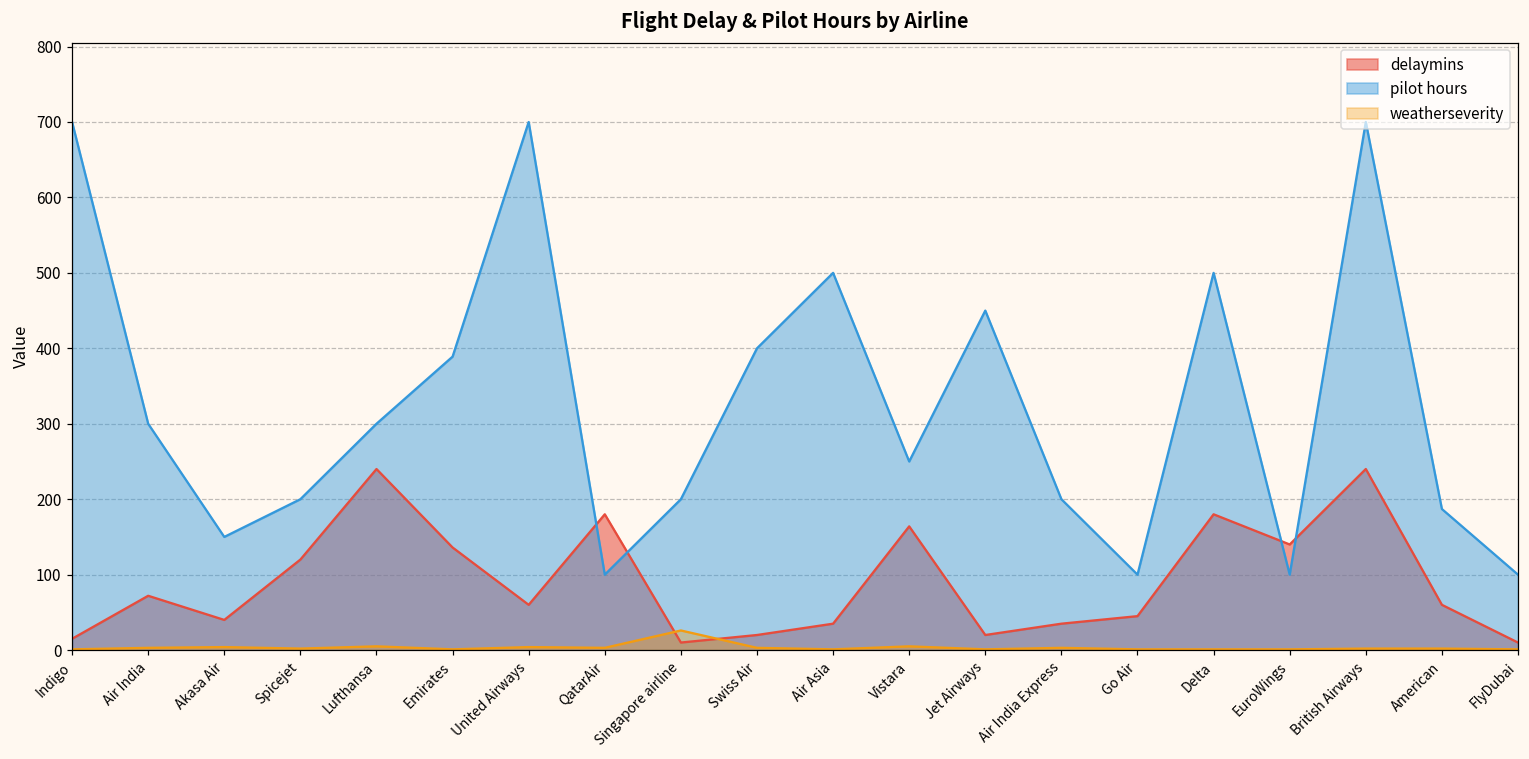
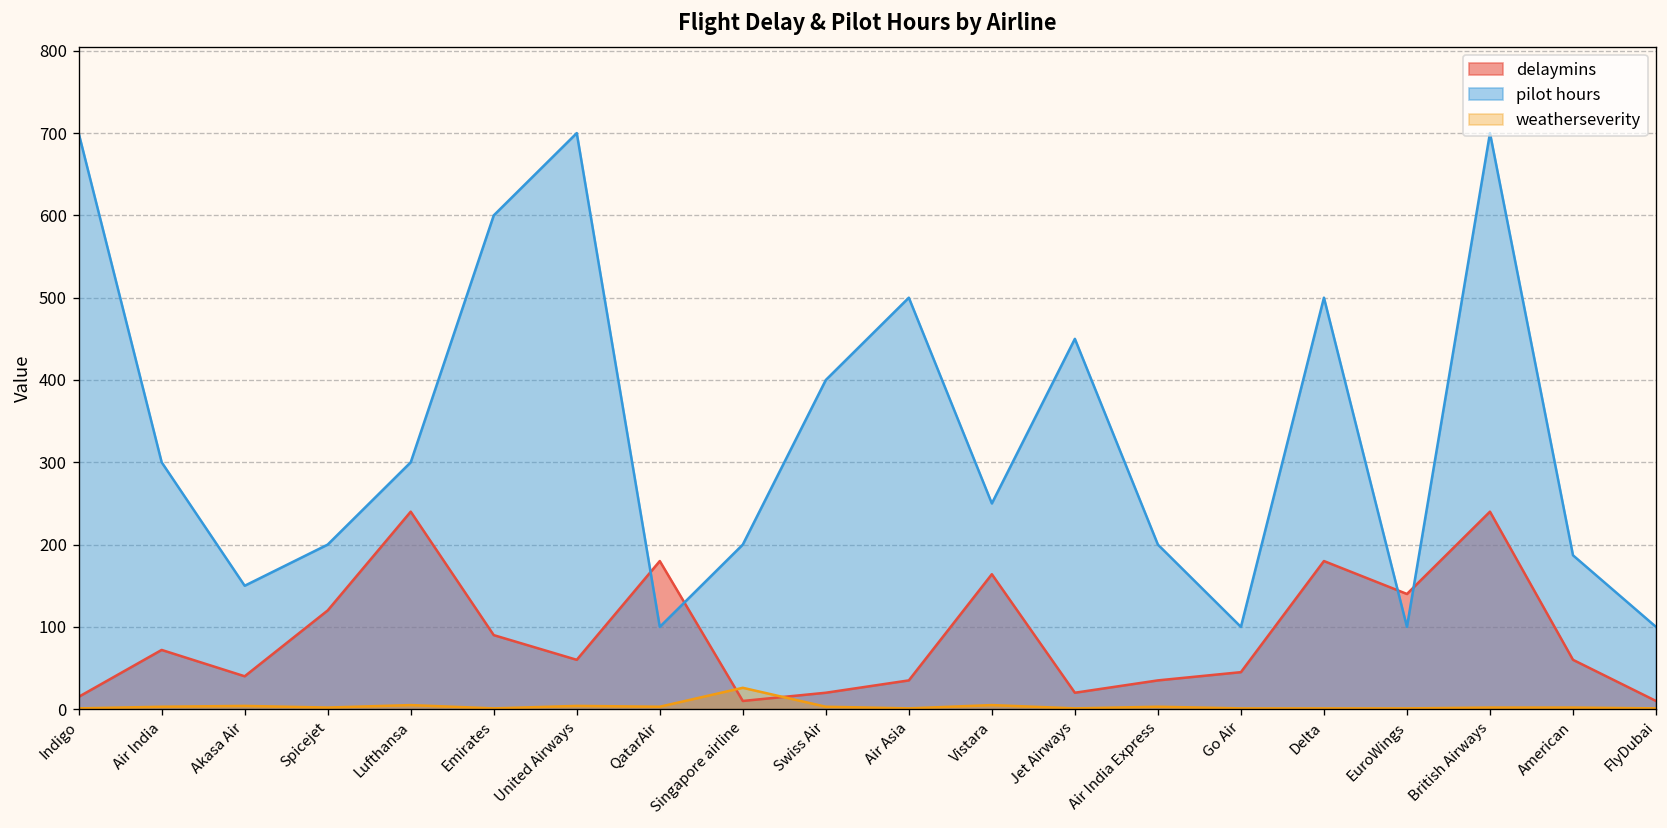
  {
    "delaymins": {
      "Indigo": 20,
      "Air India": 70,
      "Akasa Air": 40,
      "Spicejet": 120,
      "Lufthansa": 240,
-     "Emirates": 140,
+     "Emirates": 90,
      "United Airways": 60,
      "QatarAir": 180,
      "Singapore airline": 10,
      "Swiss Air": 20,
      "Air Asia": 40,
      "Vistara": 160,
      "Jet Airways": 20,
      "Air India Express": 40,
      "Go Air": 50,
      "Delta": 180,
      "EuroWings": 140,
      "British Airways": 240,
      "American": 60,
      "FlyDubai": 10
    },
    "pilot hours": {
      "Indigo": 700,
      "Air India": 300,
      "Akasa Air": 150,
      "Spicejet": 200,
      "Lufthansa": 300,
-     "Emirates": 390,
+     "Emirates": 600,
      "United Airways": 700,
      "QatarAir": 100,
      "Singapore airline": 200,
      "Swiss Air": 400,
      "Air Asia": 500,
      "Vistara": 250,
      "Jet Airways": 450,
      "Air India Express": 200,
      "Go Air": 100,
      "Delta": 500,
      "EuroWings": 100,
      "American": 190,
      "FlyDubai": 100
    },
    "weatherseverity": {
      "Indigo": 0,
      "Air India": 0,
      "Akasa Air": 0,
      "Spicejet": 0,
      "Lufthansa": 10,
      "Emirates": 0,
      "United Airways": 0,
      "QatarAir": 0,
      "Singapore airline": 30,
      "Swiss Air": 0,
      "Air Asia": 0,
      "Vistara": 10,
      "Jet Airways": 0,
      "Air India Express": 0,
      "Go Air": 0,
      "Delta": 0,
      "EuroWings": 0,
      "British Airways": 0,
      "American": 0,
      "FlyDubai": 0
    }
  }
